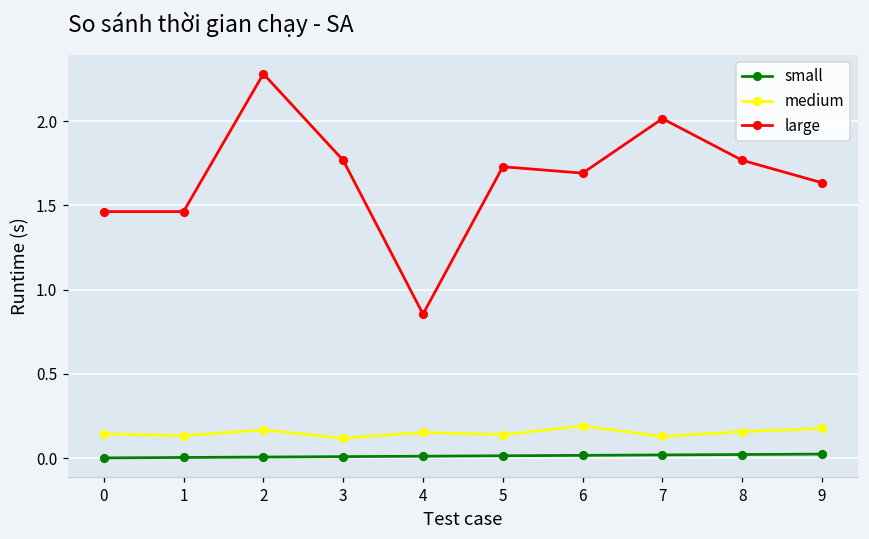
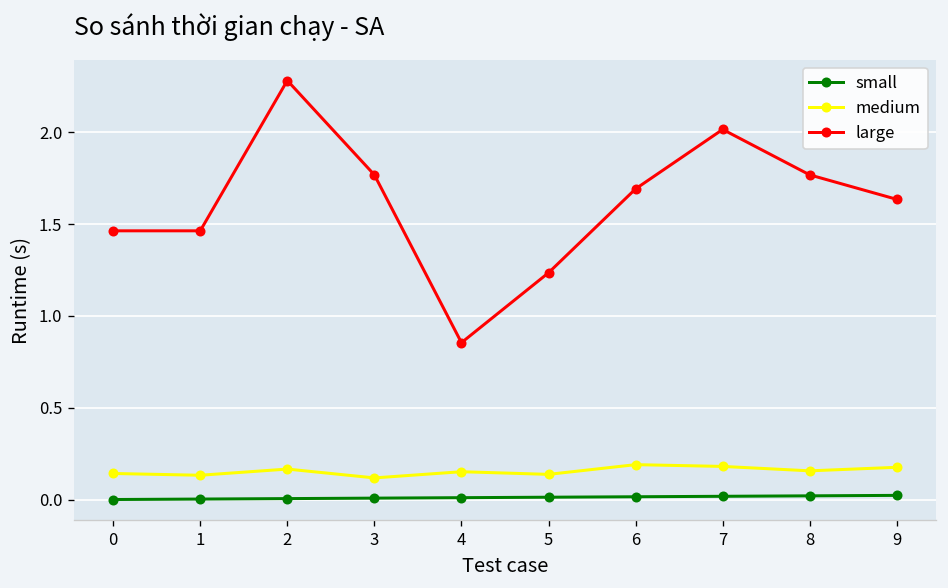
  {
    "small": {
      "0": 0.00,
      "1": 0.01,
      "2": 0.01,
      "3": 0.01,
      "4": 0.01,
      "5": 0.02,
      "6": 0.02,
      "7": 0.02,
      "8": 0.02,
      "9": 0.03
    },
    "medium": {
      "0": 0.14,
      "1": 0.13,
      "2": 0.17,
      "3": 0.12,
      "4": 0.15,
      "5": 0.14,
      "6": 0.19,
-     "7": 0.13,
+     "7": 0.18,
      "8": 0.16,
      "9": 0.18
    },
    "large": {
      "0": 1.46,
      "1": 1.46,
      "2": 2.28,
      "3": 1.77,
      "4": 0.86,
-     "5": 1.73,
+     "5": 1.24,
      "6": 1.69,
      "7": 2.01,
      "8": 1.77,
      "9": 1.63
    }
  }
